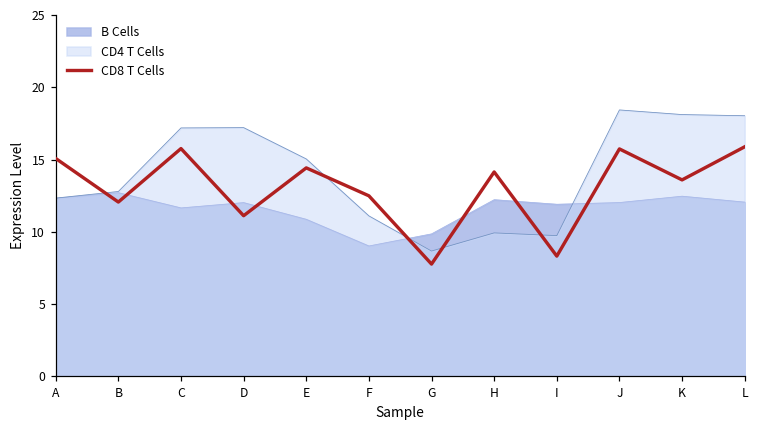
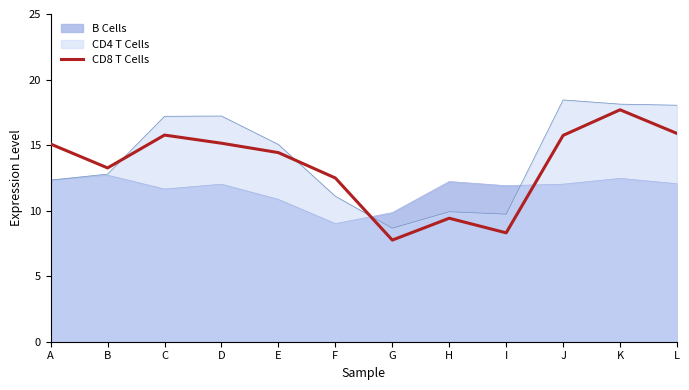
  {
    "CD8 T Cells": {
      "A": 15.1,
-     "B": 12.1,
+     "B": 13.3,
      "C": 15.8,
-     "D": 11.1,
+     "D": 15.1,
      "E": 14.4,
      "F": 12.5,
      "G": 7.8,
-     "H": 14.1,
+     "H": 9.4,
      "I": 8.3,
      "J": 15.7,
-     "K": 13.6,
+     "K": 17.7,
      "L": 15.9
    }
  }
